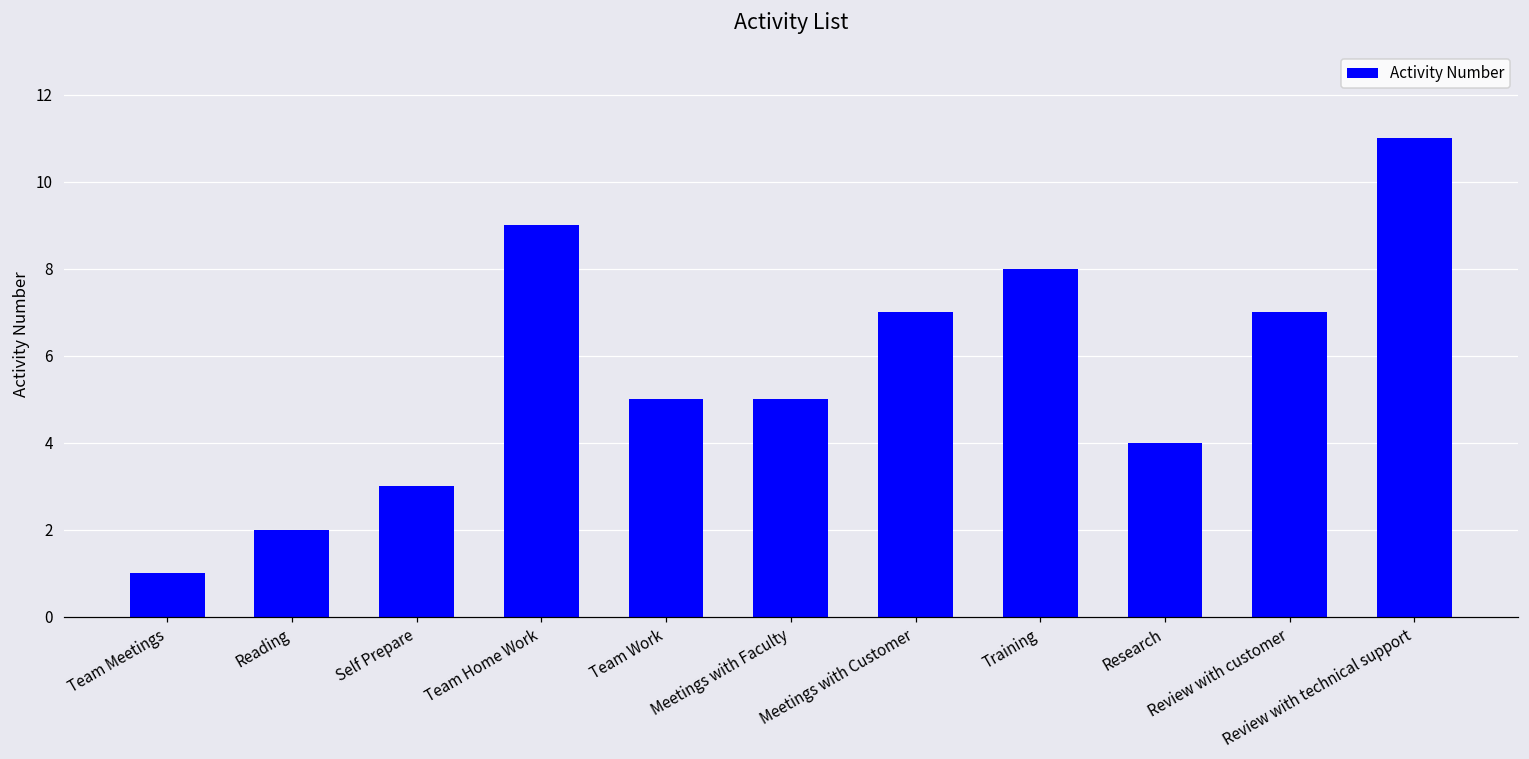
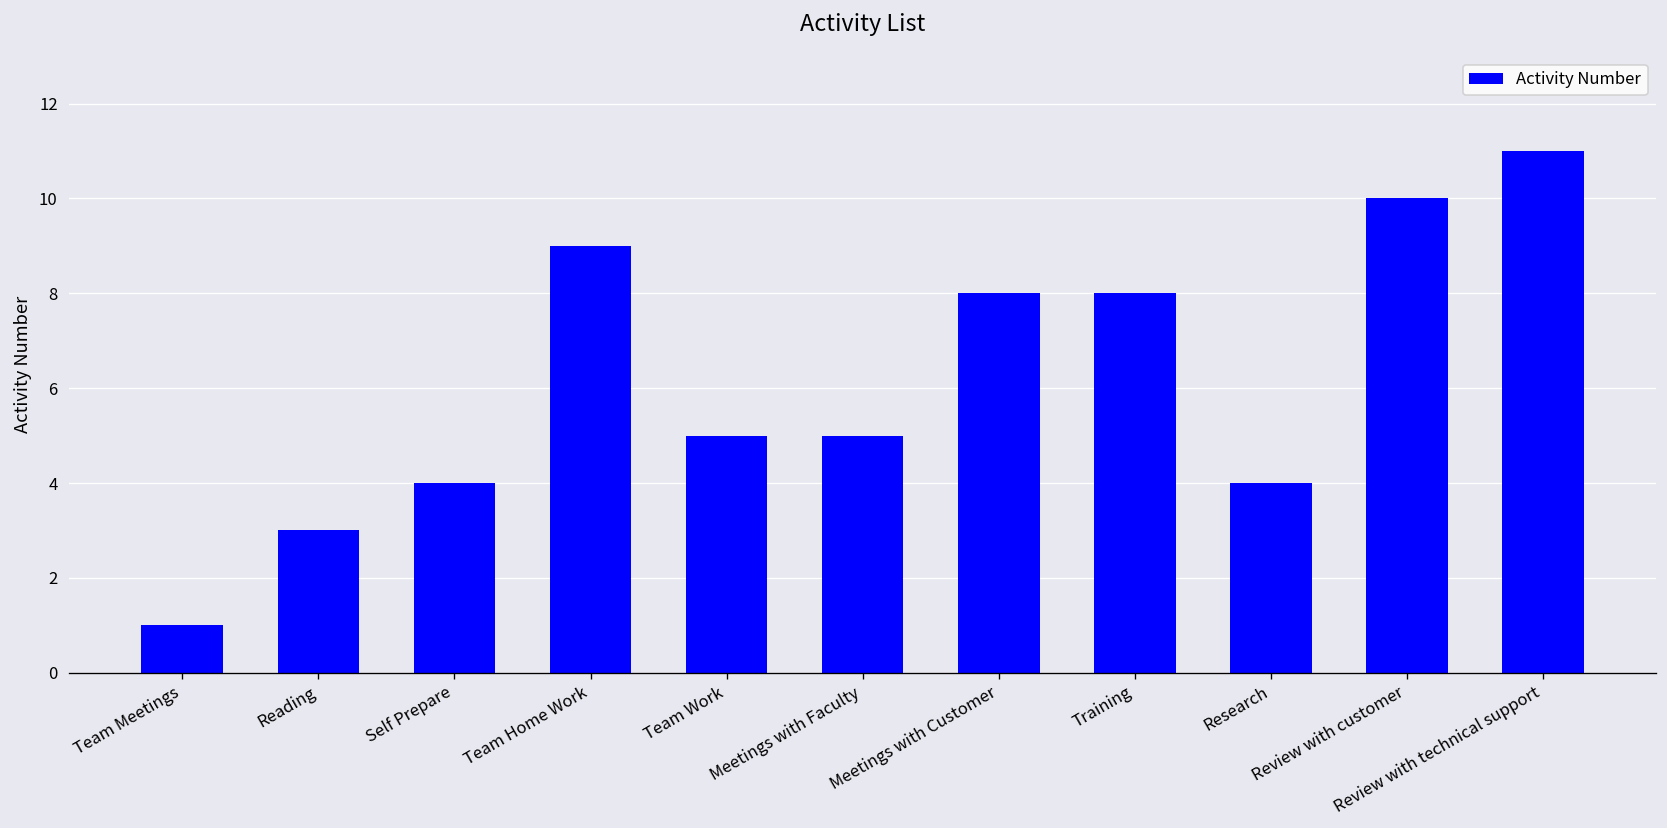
  {
    "Team Meetings": 1,
-   "Reading": 2,
-   "Self Prepare": 3,
+   "Reading": 3,
+   "Self Prepare": 4,
    "Team Home Work": 9,
    "Team Work": 5,
    "Meetings with Faculty": 5,
-   "Meetings with Customer": 7,
+   "Meetings with Customer": 8,
    "Training": 8,
    "Research": 4,
-   "Review with customer": 7,
+   "Review with customer": 10,
    "Review with technical support": 11
  }
